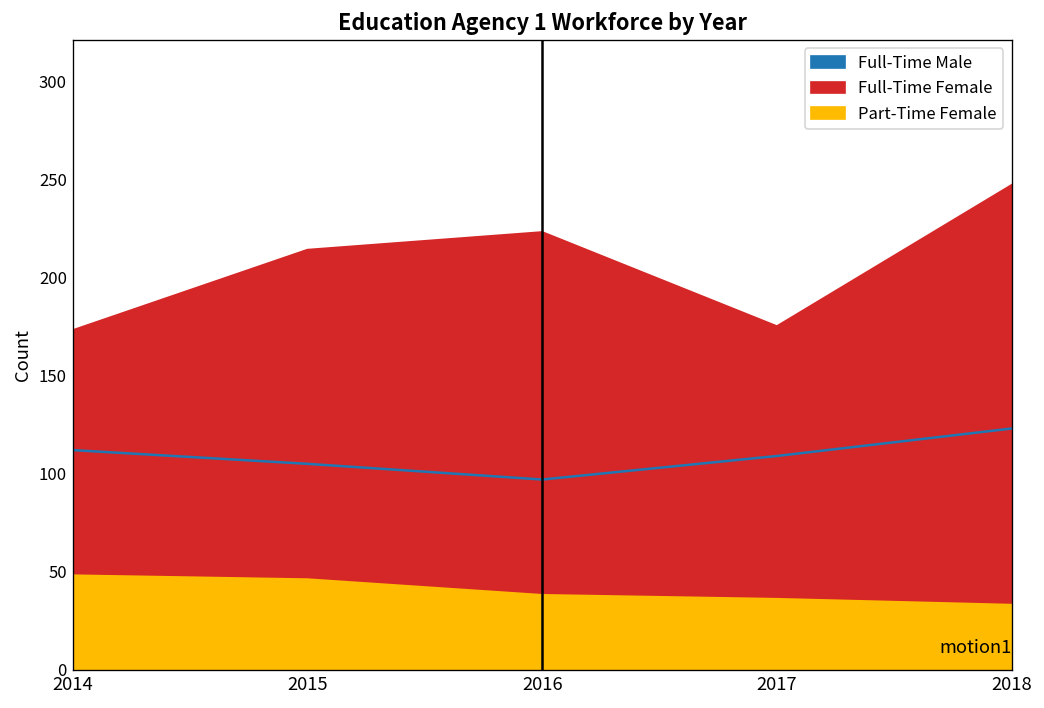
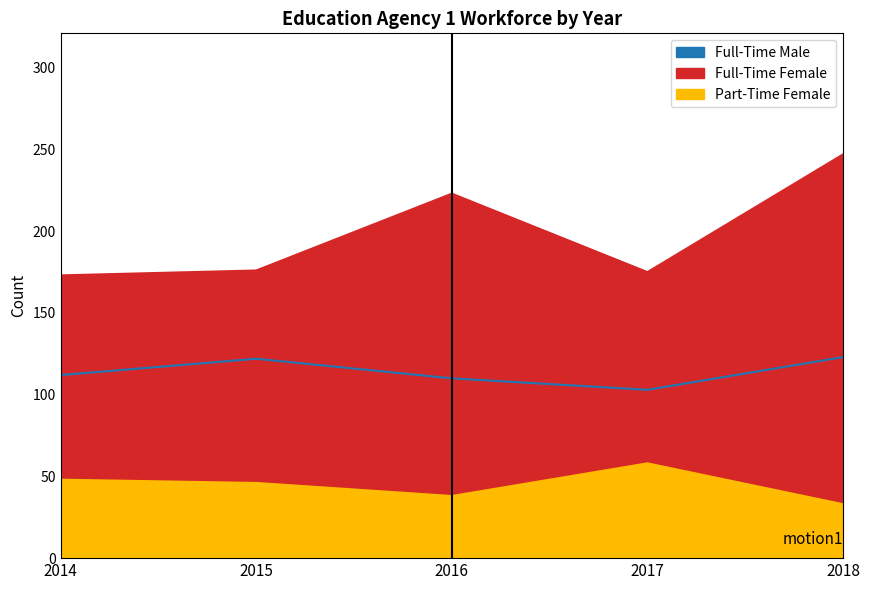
  {
    "Full-Time Male": {
      "2014": 112,
-     "2015": 105,
-     "2016": 97,
-     "2017": 109,
+     "2015": 122,
+     "2016": 110,
+     "2017": 103,
      "2018": 123
    },
    "Full-Time Female": {
      "2014": 173,
-     "2015": 214,
+     "2015": 176,
      "2016": 223,
      "2017": 175,
      "2018": 247
    },
    "Part-Time Female": {
      "2014": 48,
      "2015": 46,
      "2016": 38,
-     "2017": 36,
+     "2017": 58,
      "2018": 33
    }
  }
